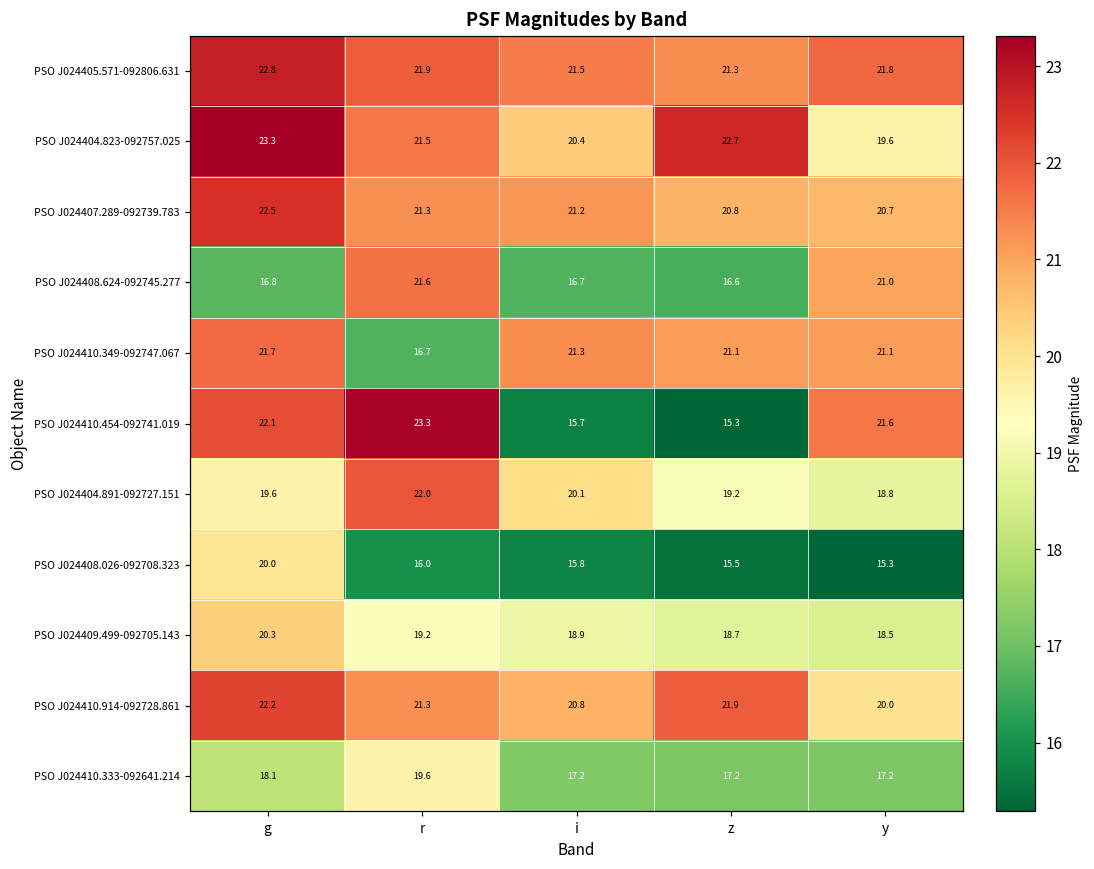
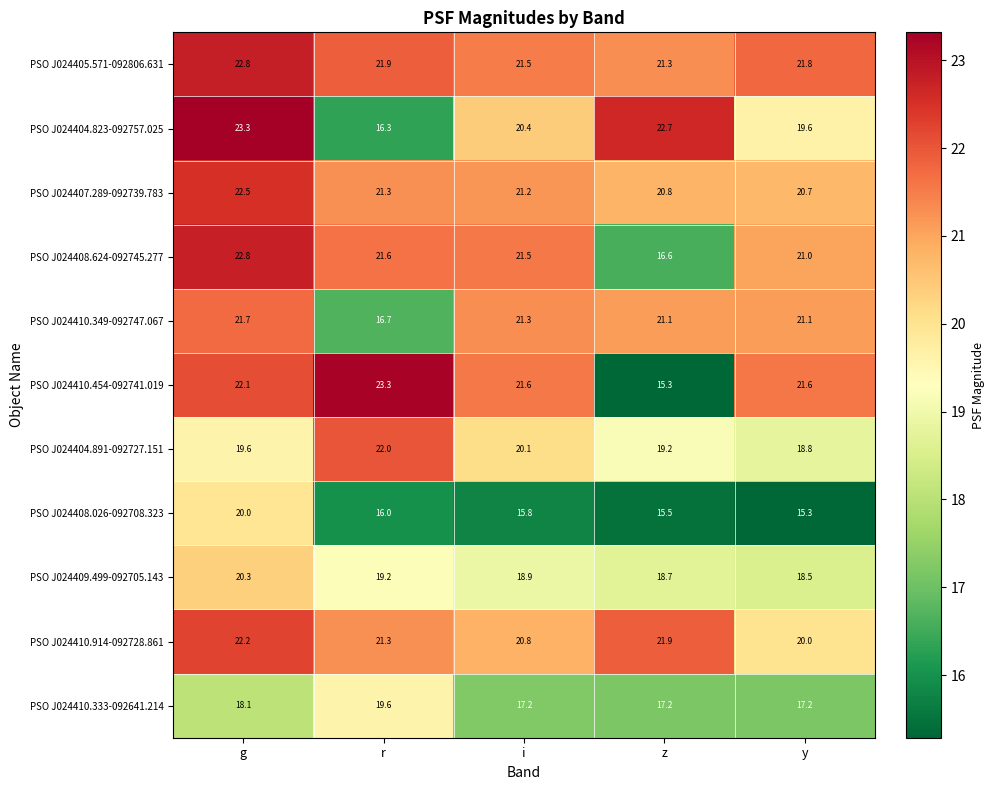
  {
    "PSO J024405.571-092806.631": {
      "g": 22.8,
      "r": 21.9,
      "i": 21.5,
      "z": 21.3,
      "y": 21.8
    },
    "PSO J024404.823-092757.025": {
      "g": 23.3,
-     "r": 21.5,
+     "r": 16.3,
      "i": 20.4,
      "z": 22.7,
      "y": 19.6
    },
    "PSO J024407.289-092739.783": {
      "g": 22.5,
      "r": 21.3,
      "i": 21.2,
      "z": 20.8,
      "y": 20.7
    },
    "PSO J024408.624-092745.277": {
-     "g": 16.8,
+     "g": 22.8,
      "r": 21.6,
-     "i": 16.7,
+     "i": 21.5,
      "z": 16.6,
      "y": 21.0
    },
    "PSO J024410.349-092747.067": {
      "g": 21.7,
      "r": 16.7,
      "i": 21.3,
      "z": 21.1,
      "y": 21.1
    },
    "PSO J024410.454-092741.019": {
      "g": 22.1,
      "r": 23.3,
-     "i": 15.7,
+     "i": 21.6,
      "z": 15.3,
      "y": 21.6
    },
    "PSO J024404.891-092727.151": {
      "g": 19.6,
      "r": 22.0,
      "i": 20.1,
      "z": 19.2,
      "y": 18.8
    },
    "PSO J024408.026-092708.323": {
      "g": 20.0,
      "r": 16.0,
      "i": 15.8,
      "z": 15.5,
      "y": 15.3
    },
    "PSO J024409.499-092705.143": {
      "g": 20.3,
      "r": 19.2,
      "i": 18.9,
      "z": 18.7,
      "y": 18.5
    },
    "PSO J024410.914-092728.861": {
      "g": 22.2,
      "r": 21.3,
      "i": 20.8,
      "z": 21.9,
      "y": 20.0
    },
    "PSO J024410.333-092641.214": {
      "g": 18.1,
      "r": 19.6,
      "i": 17.2,
      "z": 17.2,
      "y": 17.2
    }
  }
